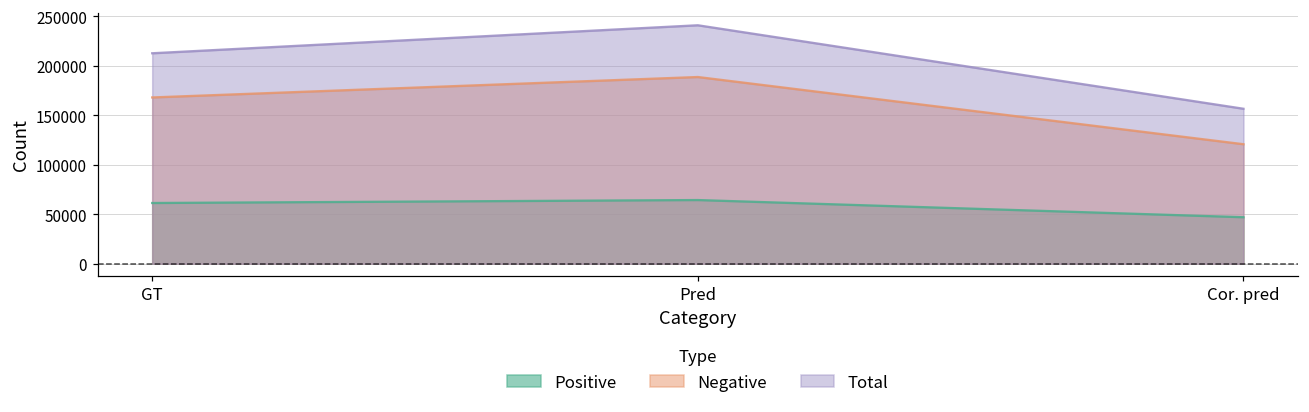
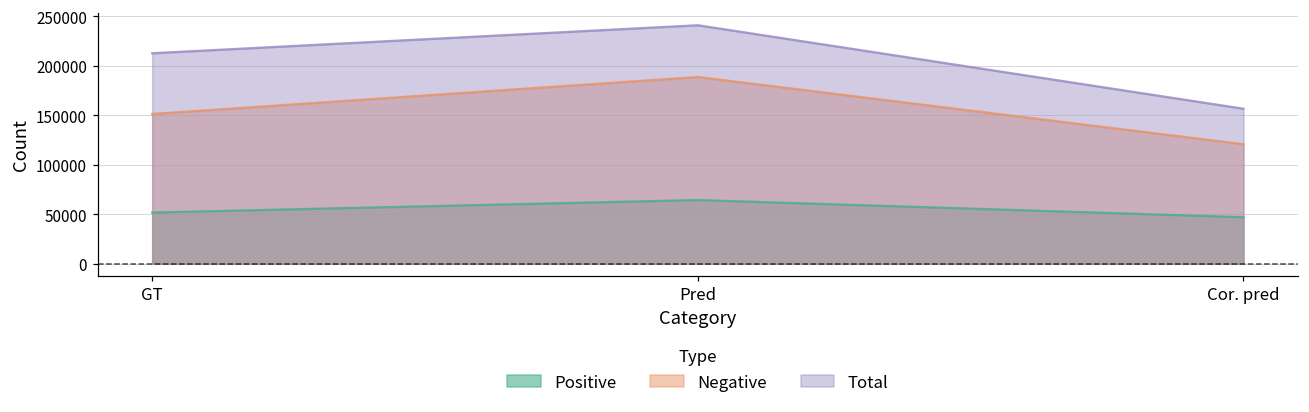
  {
    "Positive": {
-     "GT": 60000,
+     "GT": 50000,
      "Pred": 60000,
      "Cor. pred": 50000
    },
    "Negative": {
-     "GT": 170000,
+     "GT": 150000,
      "Pred": 190000,
      "Cor. pred": 120000
    },
    "Total": {
      "GT": 210000,
      "Pred": 240000,
      "Cor. pred": 160000
    }
  }
